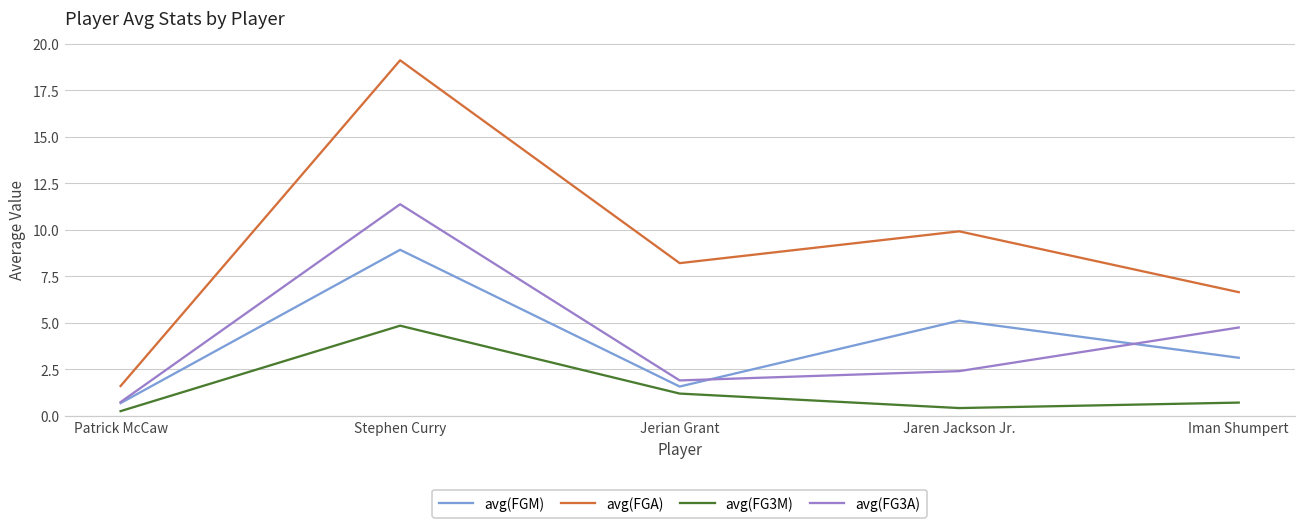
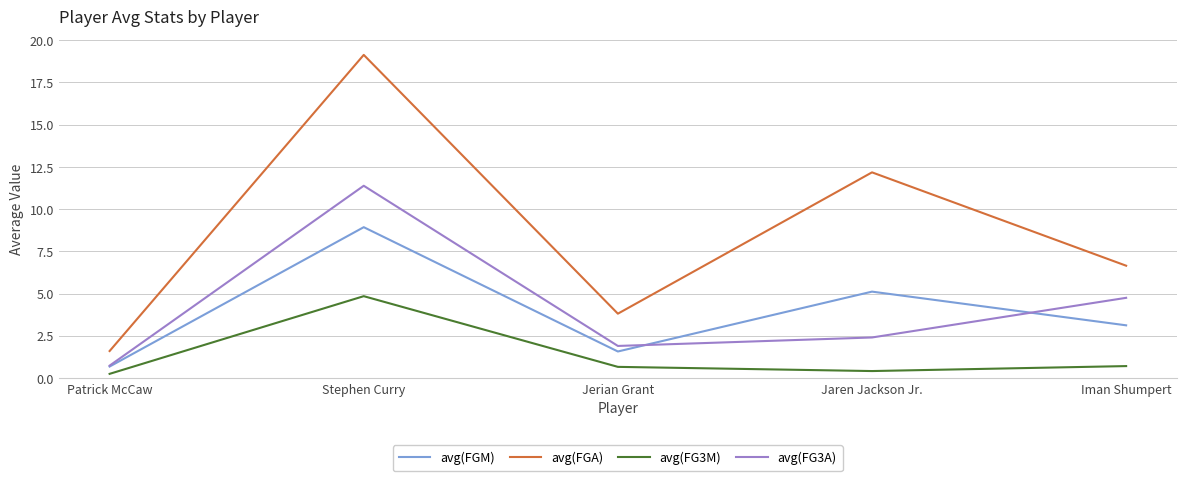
  {
    "avg(FGA)": {
      "Patrick McCaw": 1.6,
      "Stephen Curry": 19.1,
-     "Jerian Grant": 8.2,
-     "Jaren Jackson Jr.": 9.9,
+     "Jerian Grant": 3.8,
+     "Jaren Jackson Jr.": 12.2,
      "Iman Shumpert": 6.6
    },
    "avg(FG3M)": {
      "Patrick McCaw": 0.2,
      "Stephen Curry": 4.8,
-     "Jerian Grant": 1.2,
+     "Jerian Grant": 0.7,
      "Jaren Jackson Jr.": 0.4,
      "Iman Shumpert": 0.7
    }
  }
